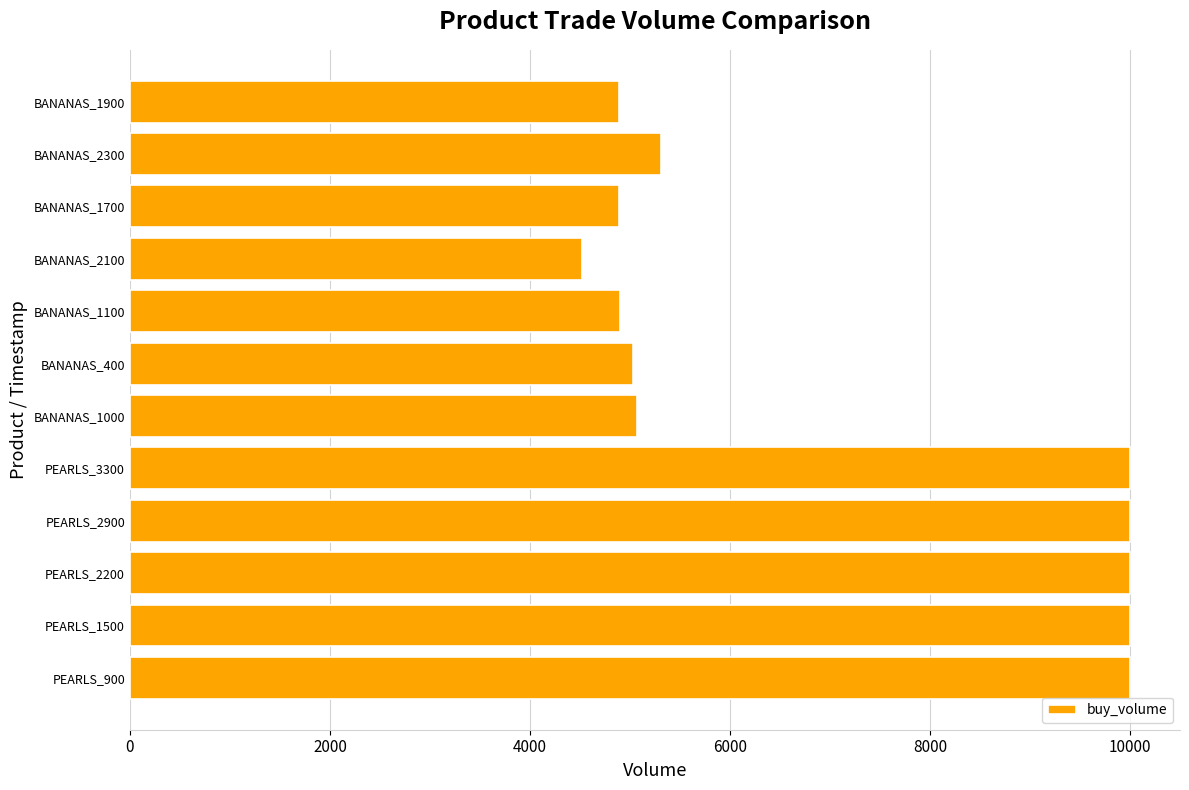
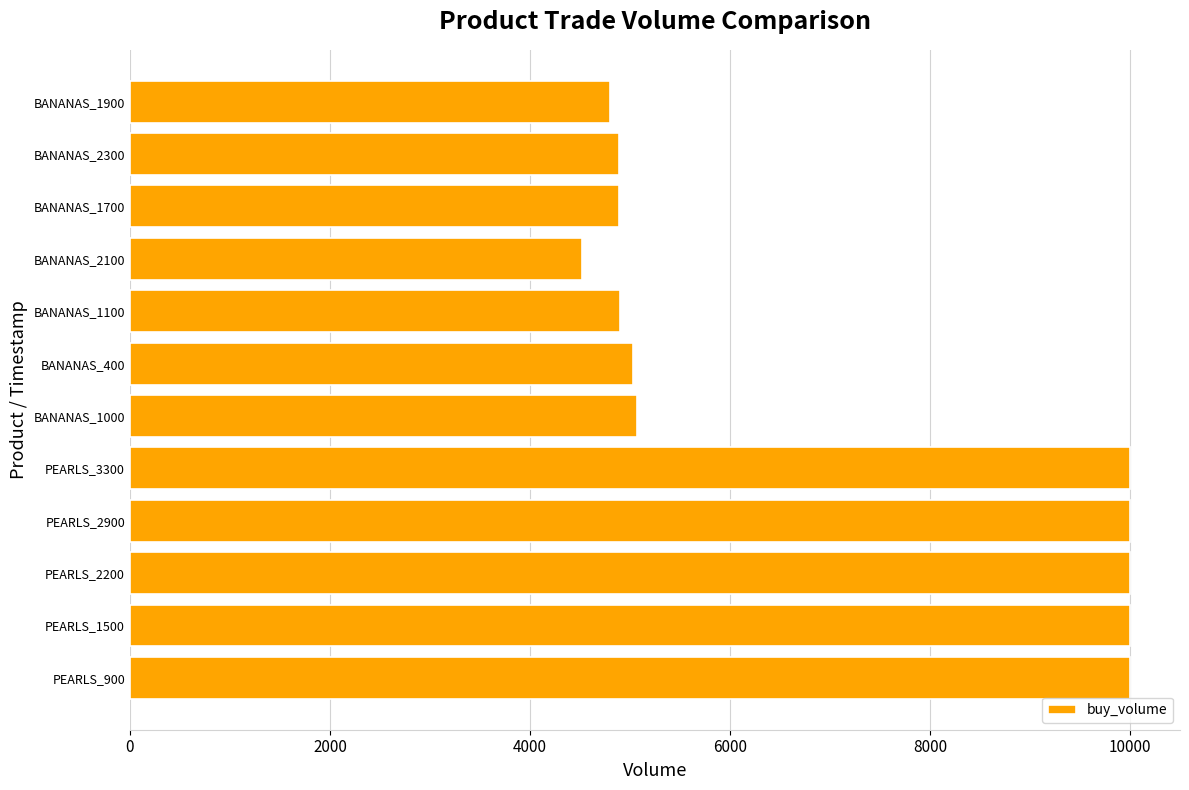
  {
-   "BANANAS_1900": 4890,
-   "BANANAS_2300": 5310,
+   "BANANAS_1900": 4800,
+   "BANANAS_2300": 4890,
    "BANANAS_1700": 4890,
    "BANANAS_2100": 4520,
    "BANANAS_1100": 4900,
    "BANANAS_400": 5030,
    "BANANAS_1000": 5070,
    "PEARLS_3300": 10000,
    "PEARLS_2900": 10000,
    "PEARLS_2200": 10000,
    "PEARLS_1500": 10000,
    "PEARLS_900": 10000
  }
